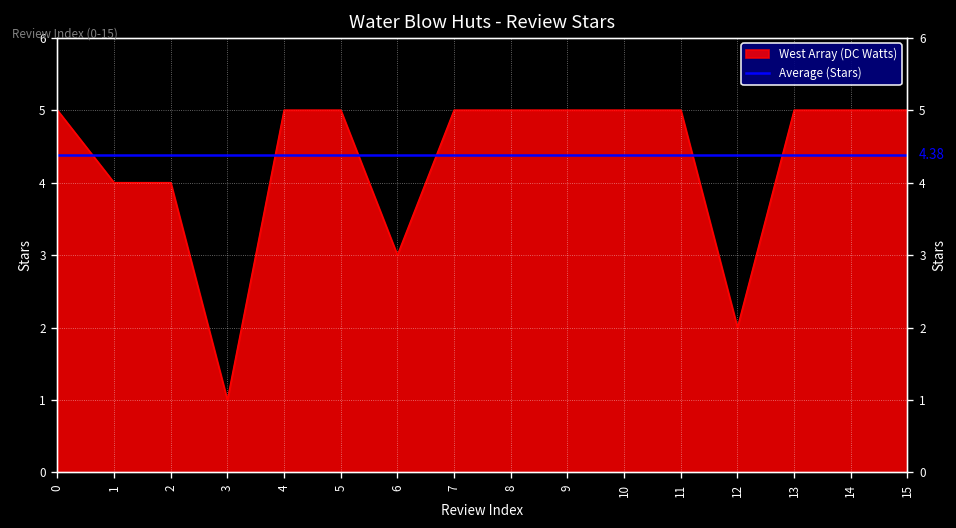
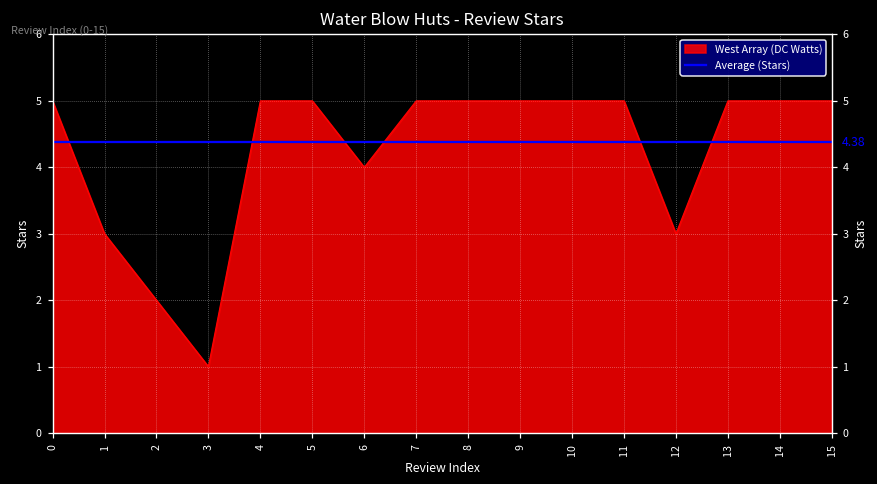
  {
    "0": 5,
-   "1": 4,
-   "2": 4,
+   "1": 3,
+   "2": 2,
    "3": 1,
    "4": 5,
    "5": 5,
-   "6": 3,
+   "6": 4,
    "7": 5,
    "8": 5,
    "9": 5,
    "10": 5,
    "11": 5,
-   "12": 2,
+   "12": 3,
    "13": 5,
    "14": 5,
    "15": 5
  }
